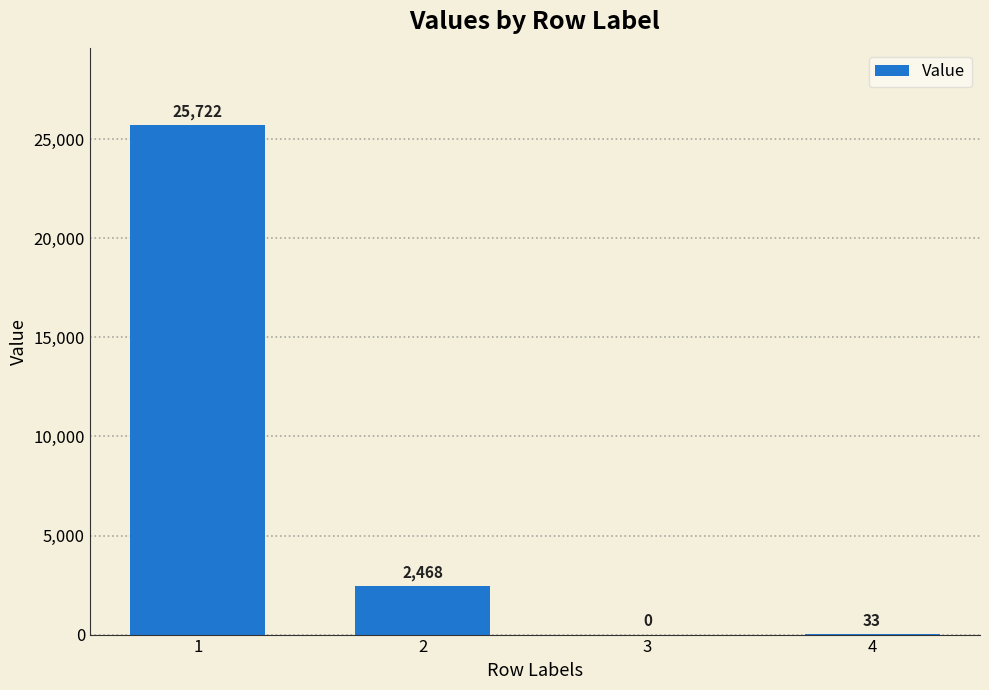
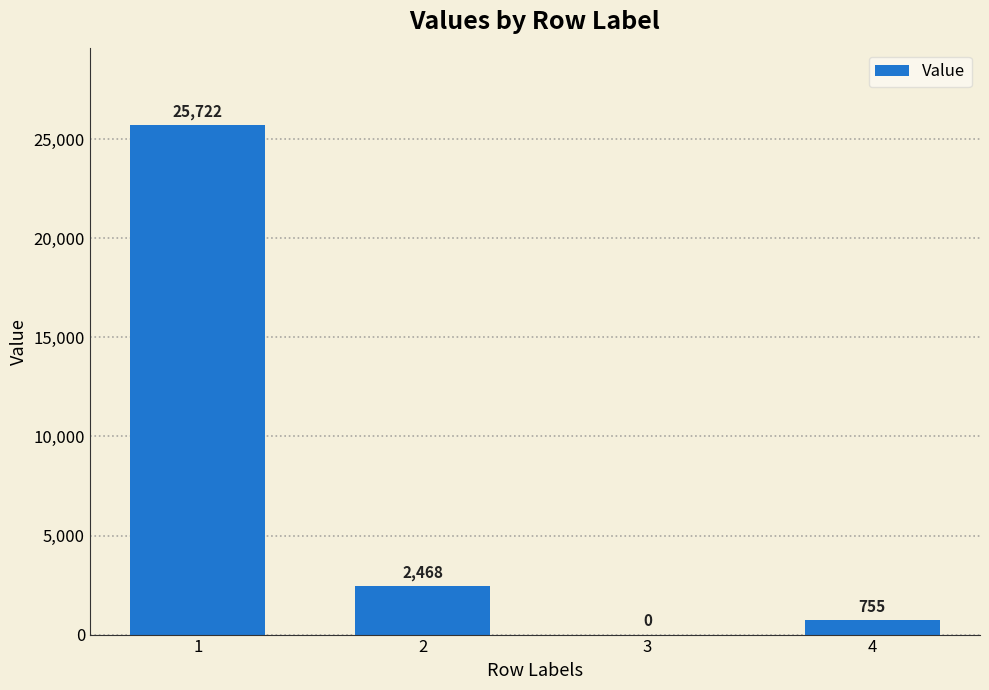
  {
    "1": "25,722",
    "2": "2,468",
    "3": "0",
-   "4": "33"
+   "4": "755"
  }
